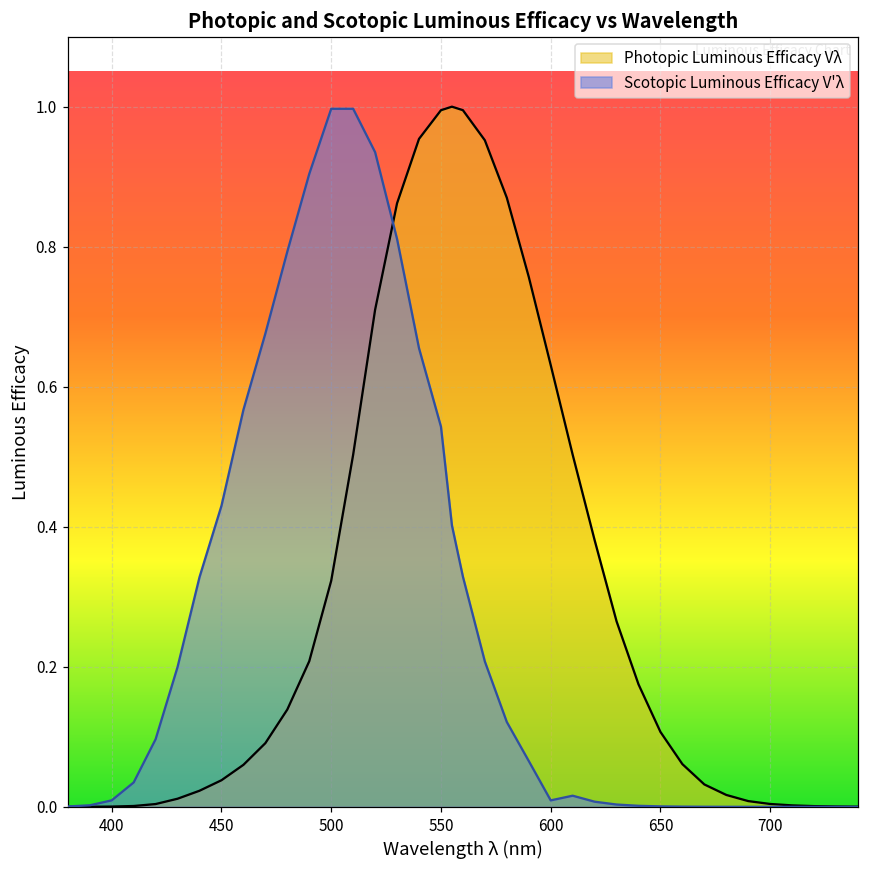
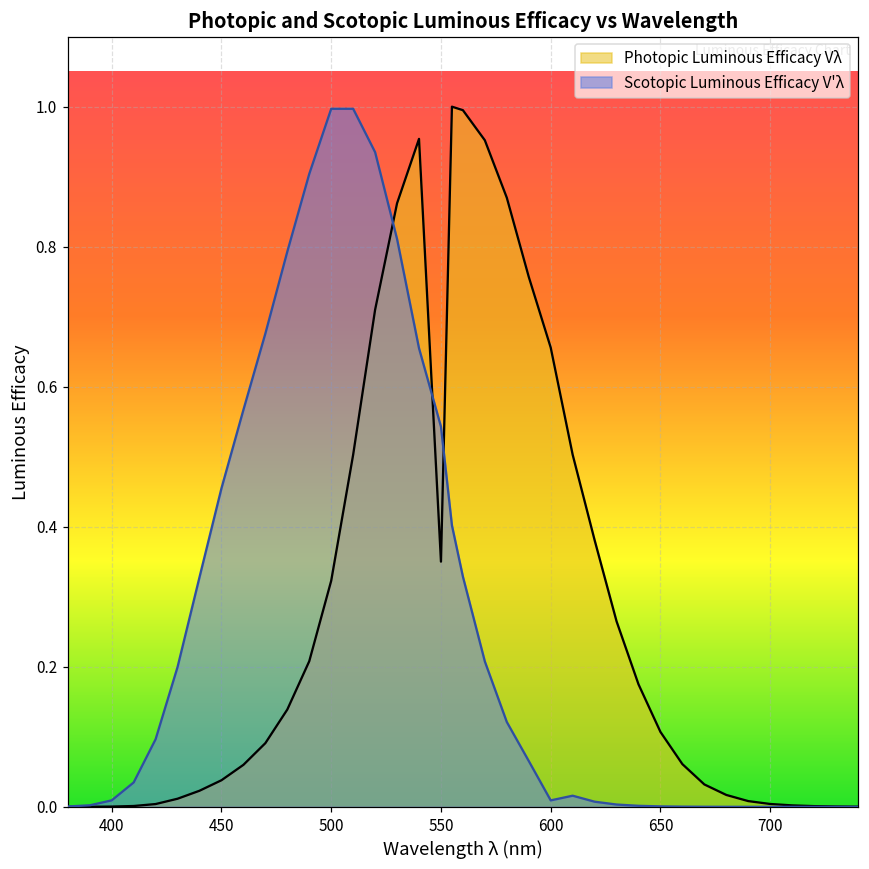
  {
    "Photopic Luminous Efficacy Vλ": {
      "400": 0.00,
      "450": 0.04,
      "500": 0.32,
-     "550": 0.99,
-     "600": 0.63,
+     "550": 0.35,
+     "600": 0.66,
      "650": 0.11,
      "700": 0.00
    },
    "Scotopic Luminous Efficacy V'λ": {
      "400": 0.01,
-     "450": 0.43,
+     "450": 0.46,
      "500": 1.00,
      "550": 0.54,
      "600": 0.01,
      "650": 0.00,
      "700": 0.00
    }
  }
